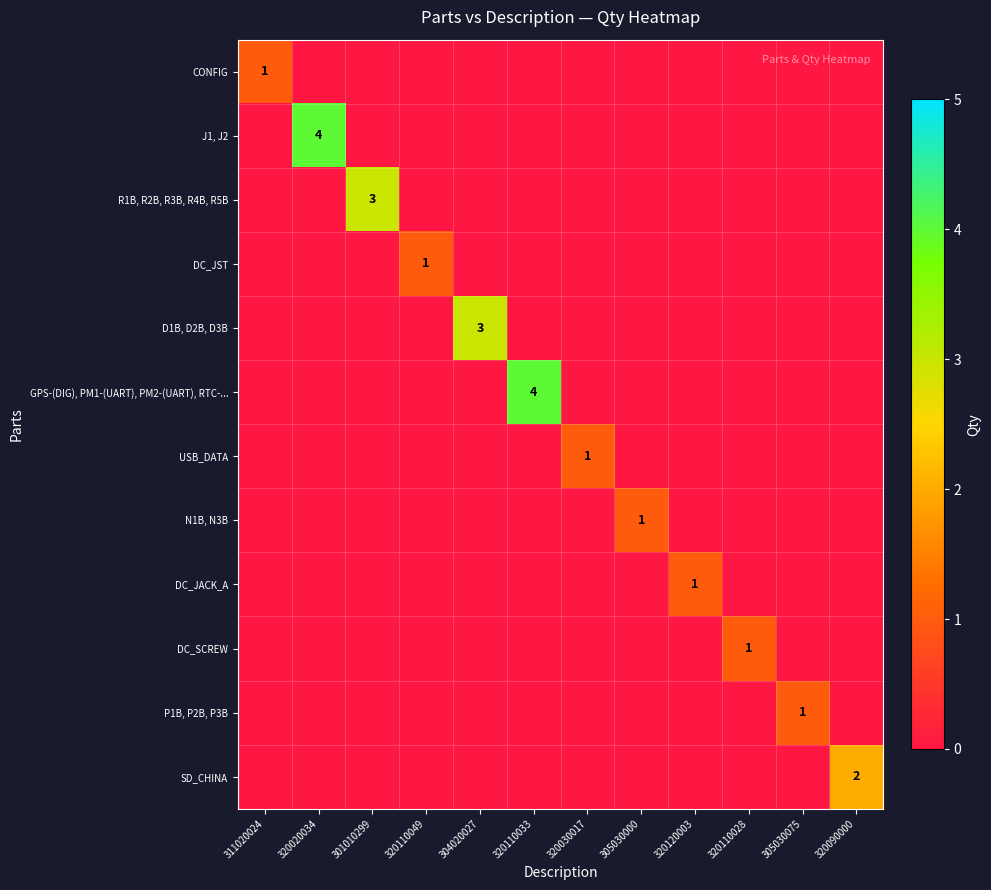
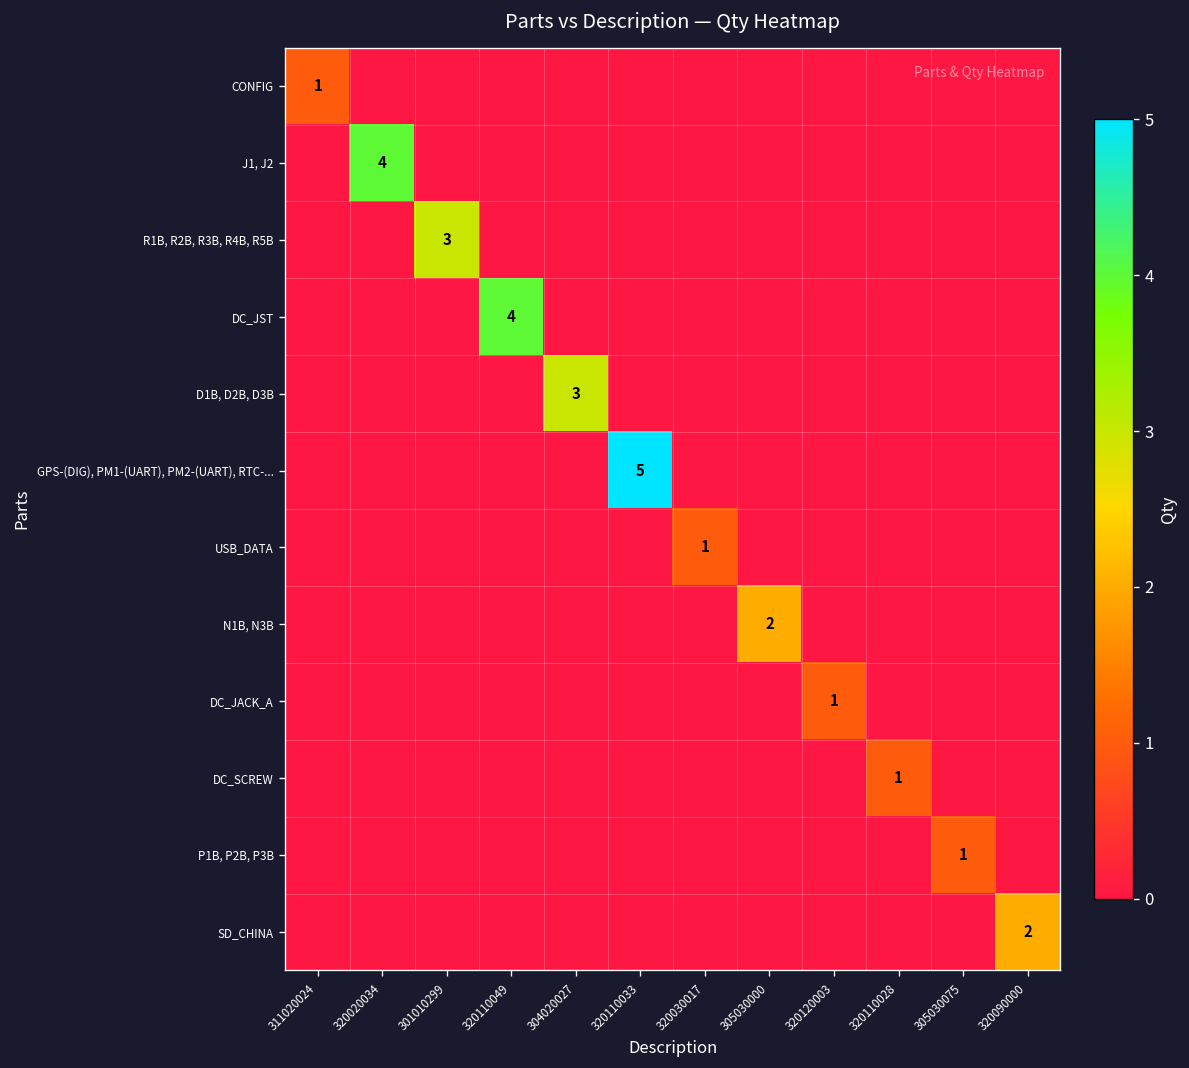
  {
    "CONFIG": {
      "311020024": 1
    },
    "J1, J2": {
      "320020034": 4
    },
    "R1B, R2B, R3B, R4B, R5B": {
      "301010299": 3
    },
    "DC_JST": {
-     "320110049": 1
+     "320110049": 4
    },
    "D1B, D2B, D3B": {
      "304020027": 3
    },
    "GPS-(DIG), PM1-(UART), PM2-(UART), RTC-...": {
-     "320110033": 4
+     "320110033": 5
    },
    "USB_DATA": {
      "320030017": 1
    },
    "N1B, N3B": {
-     "305030000": 1
+     "305030000": 2
    },
    "DC_JACK_A": {
      "320120003": 1
    },
    "DC_SCREW": {
      "320110028": 1
    },
    "P1B, P2B, P3B": {
      "305030075": 1
    },
    "SD_CHINA": {
      "320090000": 2
    }
  }
